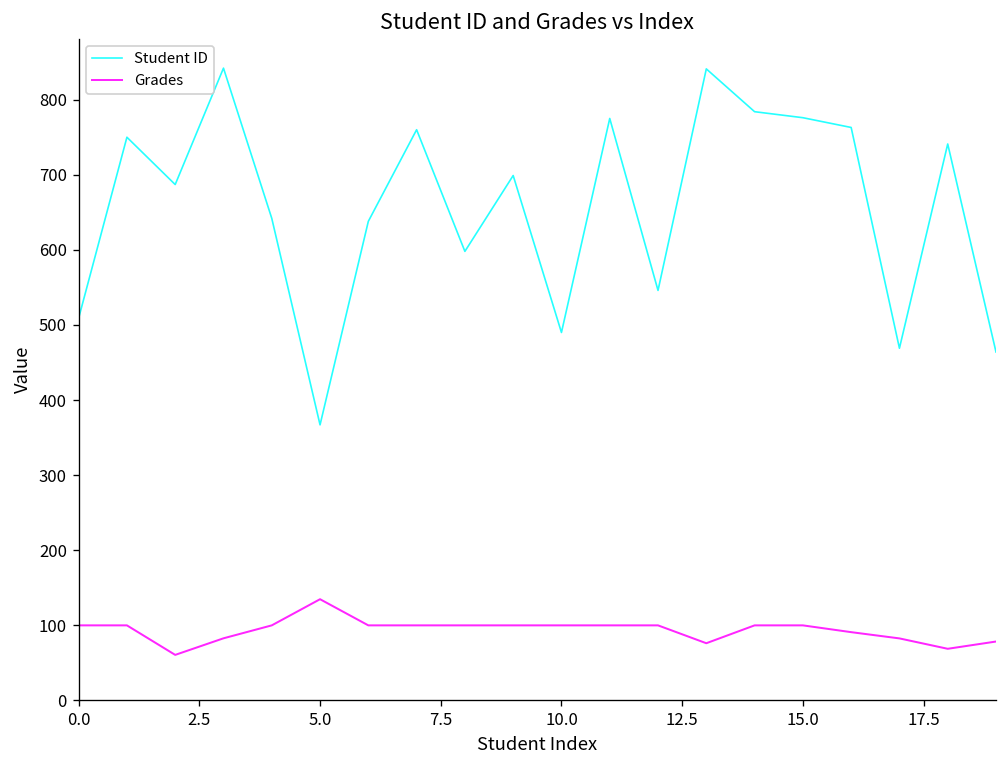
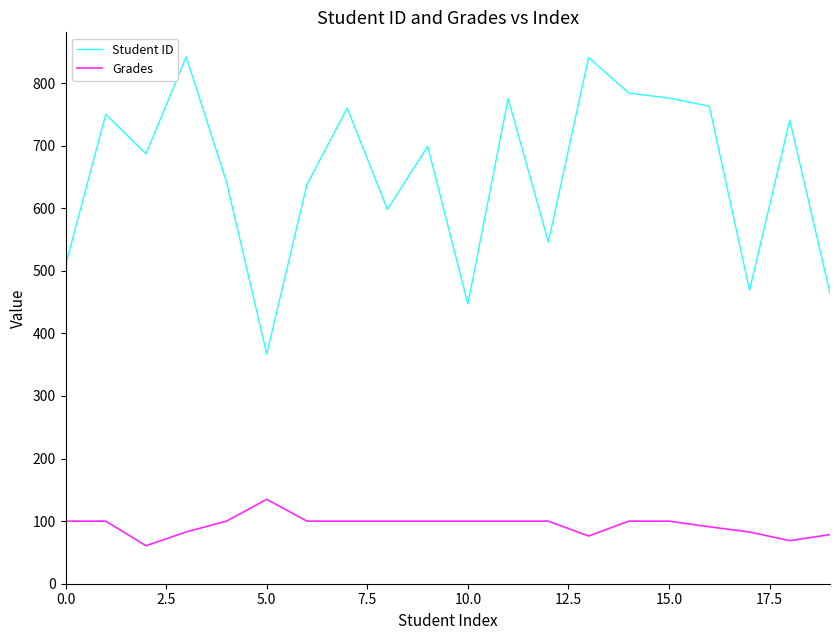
  {
    "Student ID": {
      "0.0": 510,
      "5.0": 370,
-     "10.0": 490,
+     "10.0": 450,
      "15.0": 780
    },
    "Grades": {
      "0.0": 100,
      "5.0": 130,
      "10.0": 100,
      "15.0": 100
    }
  }
